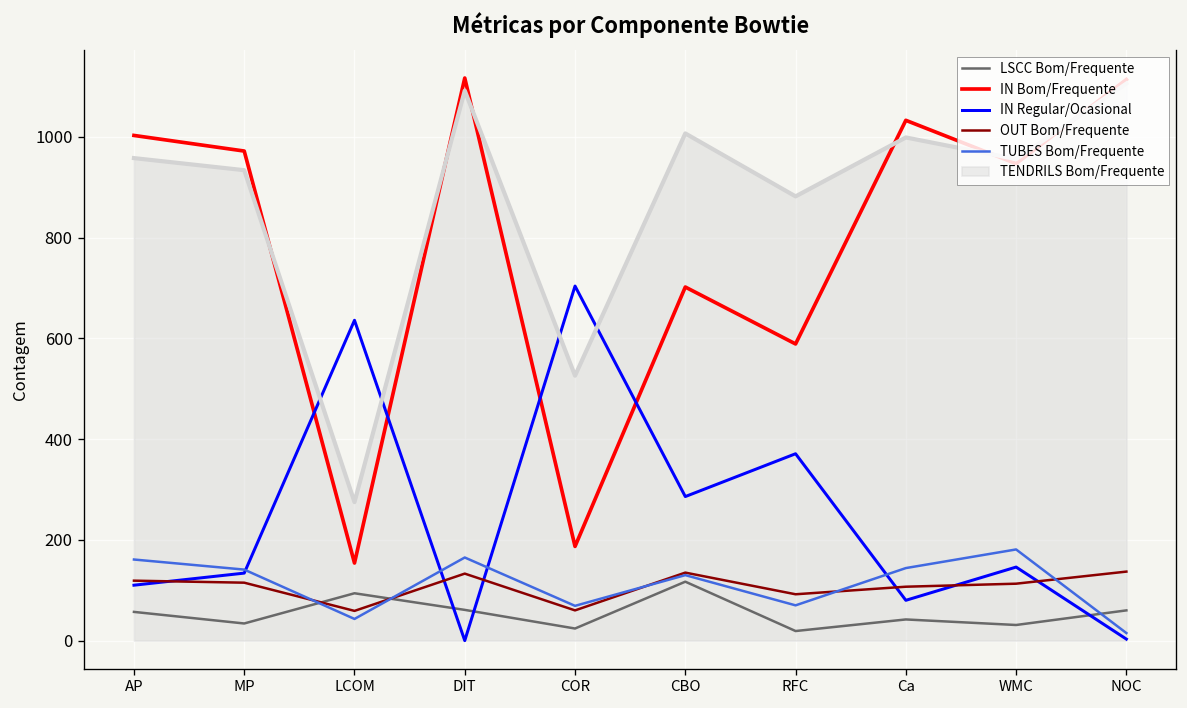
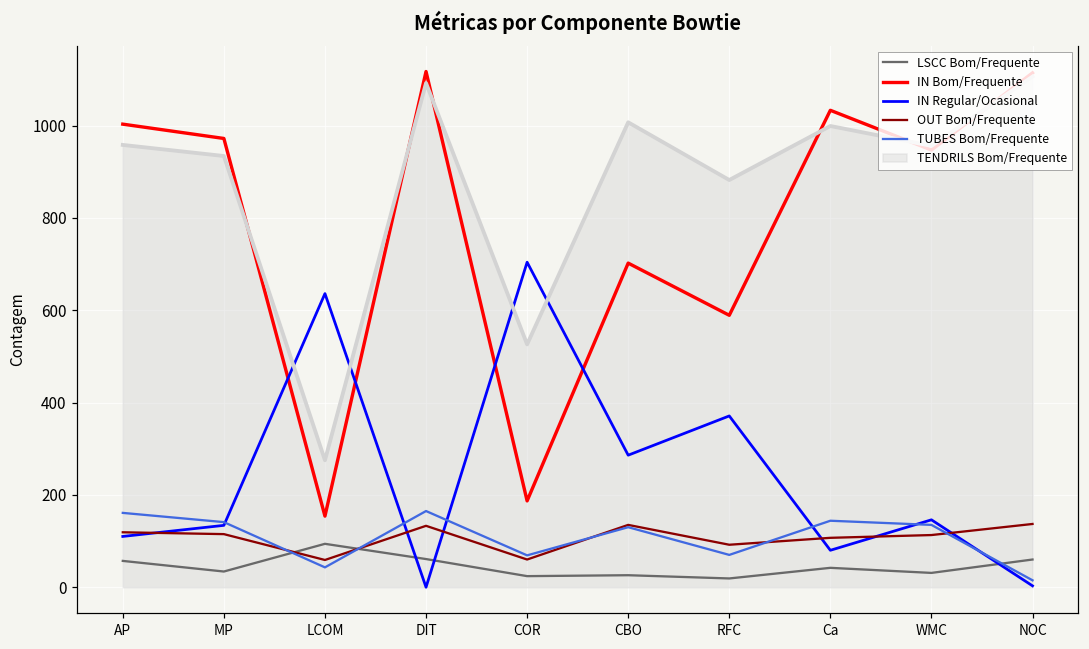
  {
    "LSCC Bom/Frequente": {
      "AP": 60,
      "MP": 30,
      "LCOM": 90,
      "DIT": 60,
      "COR": 20,
-     "CBO": 120,
+     "CBO": 30,
      "RFC": 20,
      "Ca": 40,
      "WMC": 30,
      "NOC": 60
    },
    "IN Bom/Frequente": {
      "AP": 1000,
      "MP": 970,
      "LCOM": 150,
      "DIT": 1120,
      "COR": 190,
      "CBO": 700,
      "RFC": 590,
      "Ca": 1030
    },
    "IN Regular/Ocasional": {
      "AP": 110,
      "MP": 130,
      "LCOM": 640,
      "DIT": 0,
      "COR": 700,
      "CBO": 290,
      "RFC": 370,
      "Ca": 80,
      "WMC": 150,
      "NOC": 0
    },
    "OUT Bom/Frequente": {
      "AP": 120,
      "MP": 120,
      "LCOM": 60,
      "DIT": 130,
      "COR": 60,
      "RFC": 90,
      "Ca": 110,
      "WMC": 110,
      "NOC": 140
    },
    "TUBES Bom/Frequente": {
      "AP": 160,
      "MP": 140,
      "LCOM": 40,
      "DIT": 170,
      "COR": 70,
      "RFC": 70,
      "Ca": 140,
-     "WMC": 180,
+     "WMC": 140,
      "NOC": 20
    },
    "TENDRILS Bom/Frequente": {
      "AP": 960,
      "MP": 930,
      "LCOM": 280,
      "DIT": 1090,
      "COR": 530,
      "CBO": 1010,
      "RFC": 880,
      "Ca": 1000
    }
  }
